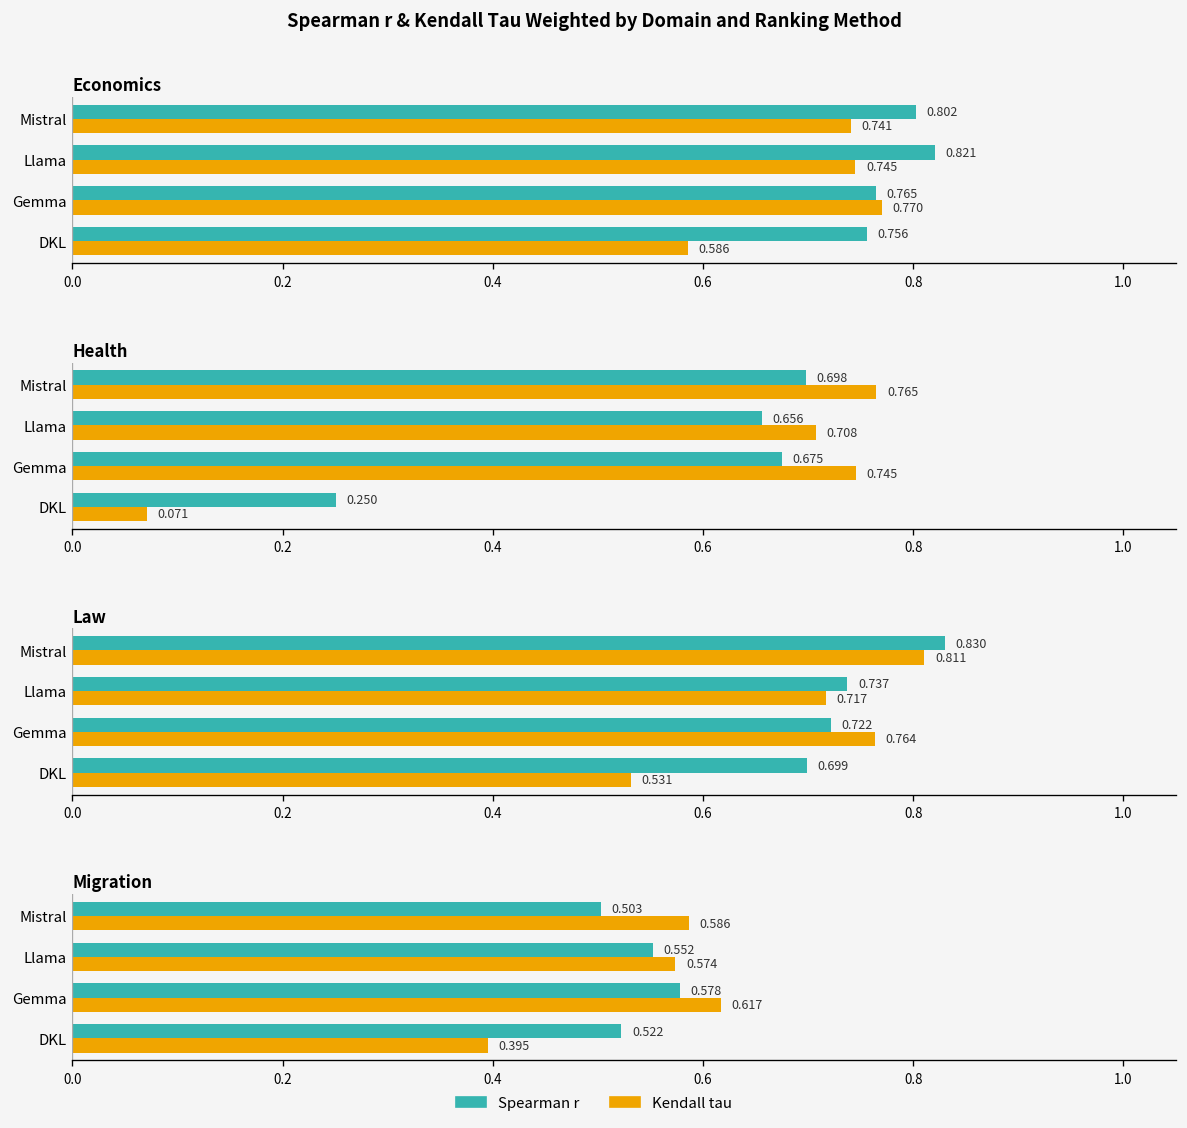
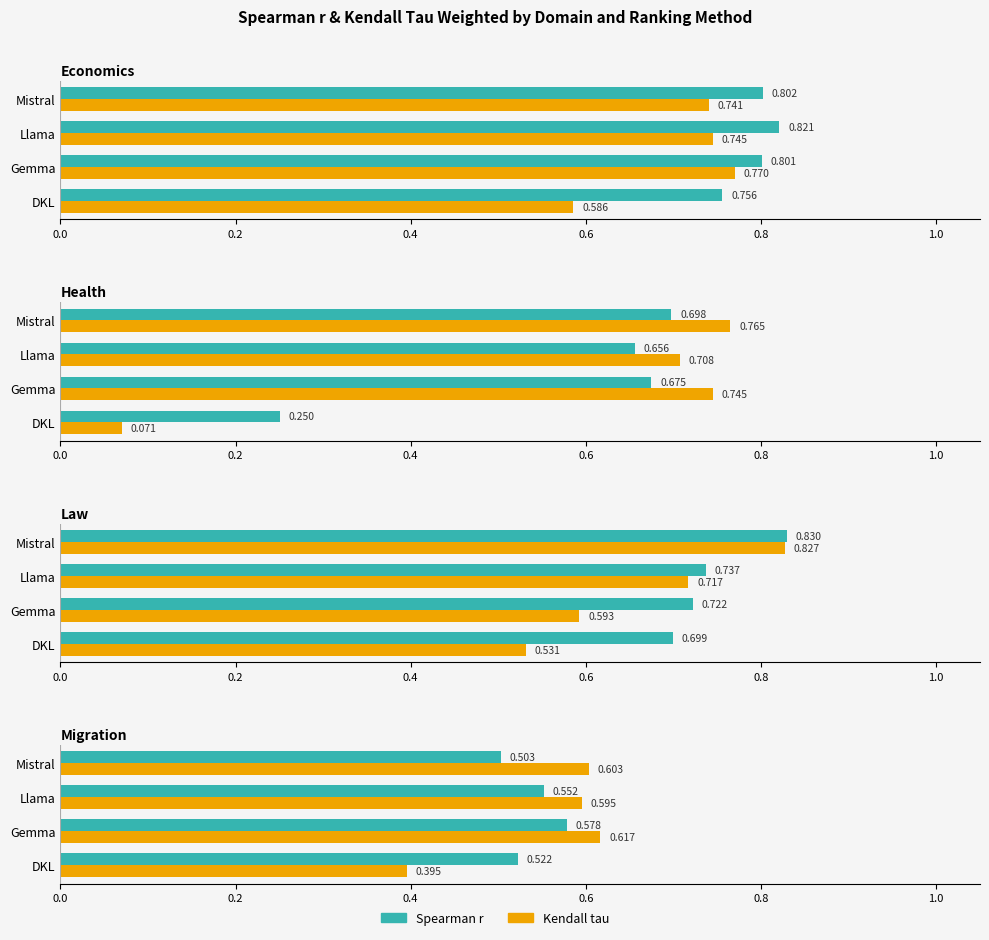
  {
    "Economics": {
      "Spearman r": {
        "Mistral": 0.802,
        "Llama": 0.821,
-       "Gemma": 0.765,
+       "Gemma": 0.801,
        "DKL": 0.756
      },
      "Kendall tau": {
        "Mistral": 0.741,
        "Llama": 0.745,
        "Gemma": 0.770,
        "DKL": 0.586
      }
    },
    "Health": {
      "Spearman r": {
        "Mistral": 0.698,
        "Llama": 0.656,
        "Gemma": 0.675,
        "DKL": 0.250
      },
      "Kendall tau": {
        "Mistral": 0.765,
        "Llama": 0.708,
        "Gemma": 0.745,
        "DKL": 0.071
      }
    },
    "Law": {
      "Spearman r": {
        "Mistral": 0.830,
        "Llama": 0.737,
        "Gemma": 0.722,
        "DKL": 0.699
      },
      "Kendall tau": {
-       "Mistral": 0.811,
+       "Mistral": 0.827,
        "Llama": 0.717,
-       "Gemma": 0.764,
+       "Gemma": 0.593,
        "DKL": 0.531
      }
    },
    "Migration": {
      "Spearman r": {
        "Mistral": 0.503,
        "Llama": 0.552,
        "Gemma": 0.578,
        "DKL": 0.522
      },
      "Kendall tau": {
-       "Mistral": 0.586,
-       "Llama": 0.574,
+       "Mistral": 0.603,
+       "Llama": 0.595,
        "Gemma": 0.617,
        "DKL": 0.395
      }
    }
  }
